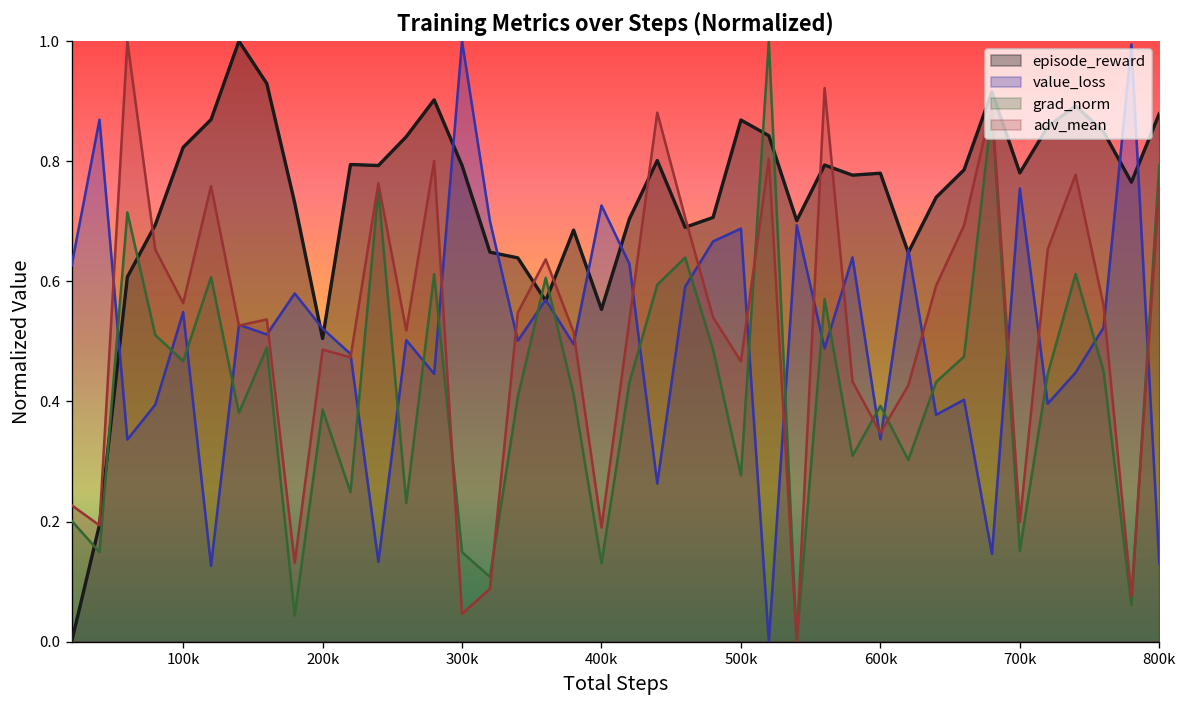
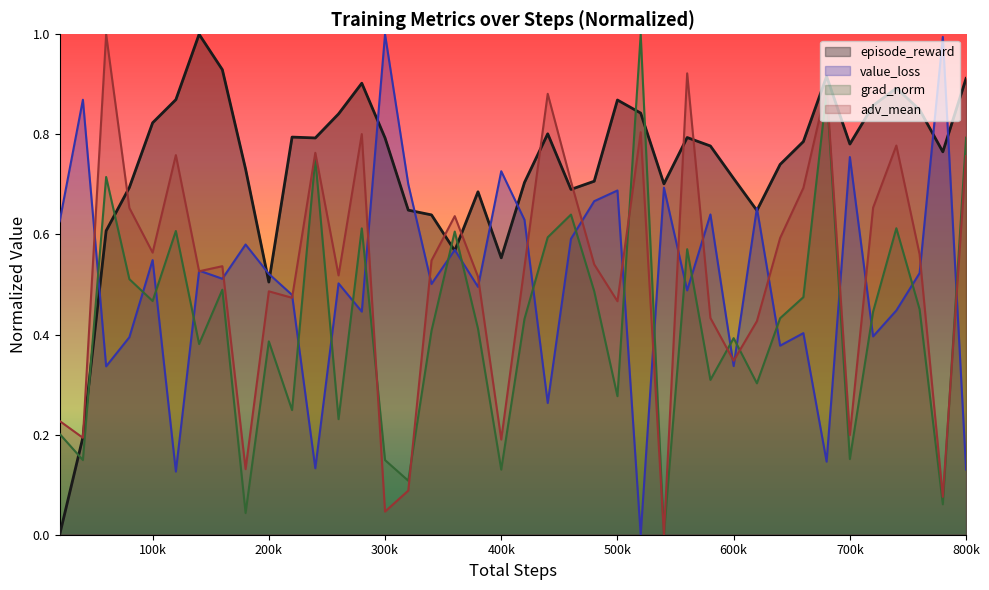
  {
    "episode_reward": {
      "100k": 0.82,
      "200k": 0.50,
      "300k": 0.79,
      "400k": 0.55,
      "500k": 0.87,
-     "600k": 0.78,
+     "600k": 0.71,
      "700k": 0.78,
-     "800k": 0.88
+     "800k": 0.91
    }
  }
